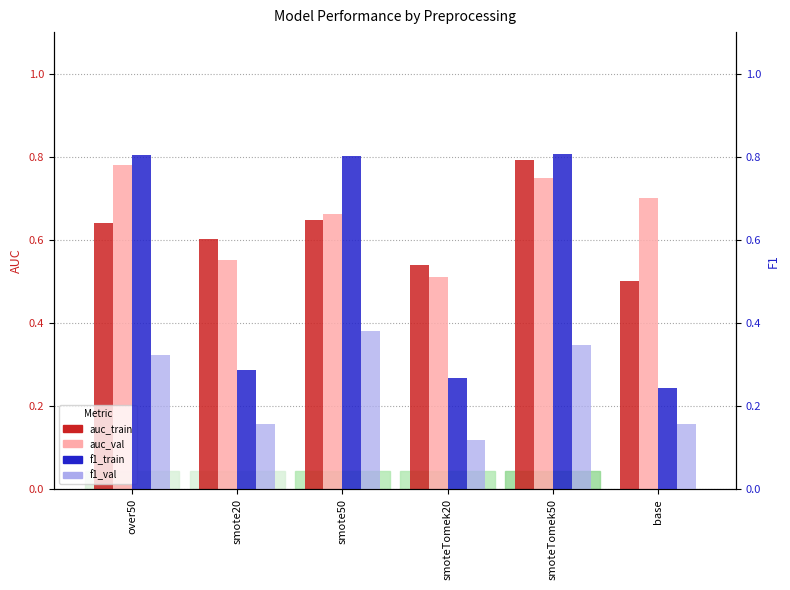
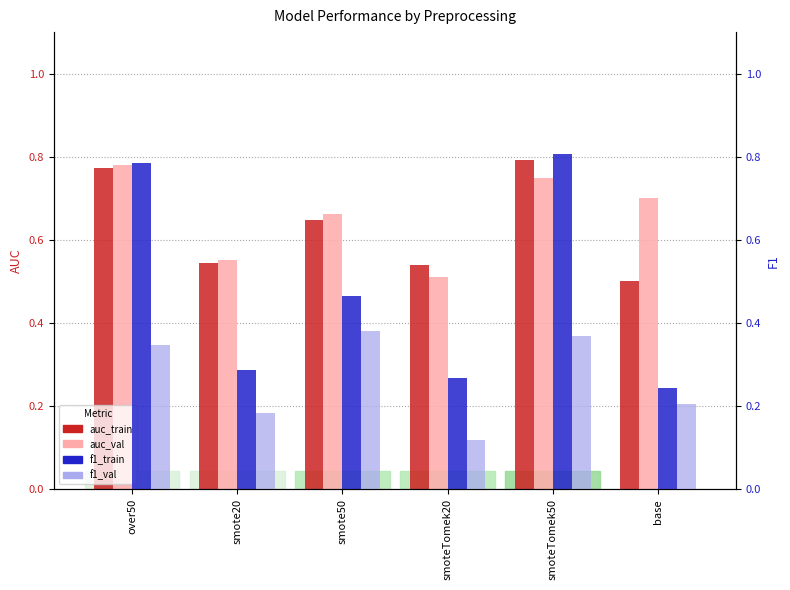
  {
    "auc_train": {
-     "over50": 0.64,
-     "smote20": 0.60,
+     "over50": 0.77,
+     "smote20": 0.54,
      "smote50": 0.65,
      "smoteTomek20": 0.54,
      "smoteTomek50": 0.79,
      "base": 0.50
    },
    "auc_val": {
      "over50": 0.78,
      "smote20": 0.55,
      "smote50": 0.66,
      "smoteTomek20": 0.51,
      "smoteTomek50": 0.75,
      "base": 0.70
    },
    "f1_train": {
-     "over50": 0.80,
+     "over50": 0.78,
      "smote20": 0.29,
-     "smote50": 0.80,
+     "smote50": 0.47,
      "smoteTomek20": 0.27,
      "smoteTomek50": 0.81,
      "base": 0.24
    },
    "f1_val": {
-     "over50": 0.32,
-     "smote20": 0.16,
+     "over50": 0.35,
+     "smote20": 0.18,
      "smote50": 0.38,
      "smoteTomek20": 0.12,
-     "smoteTomek50": 0.35,
-     "base": 0.16
+     "smoteTomek50": 0.37,
+     "base": 0.20
    }
  }
